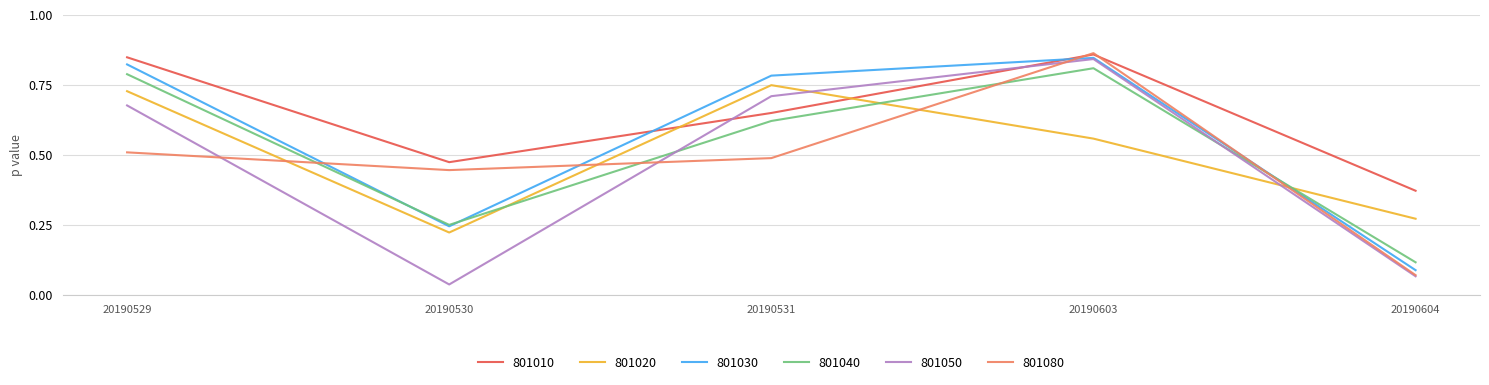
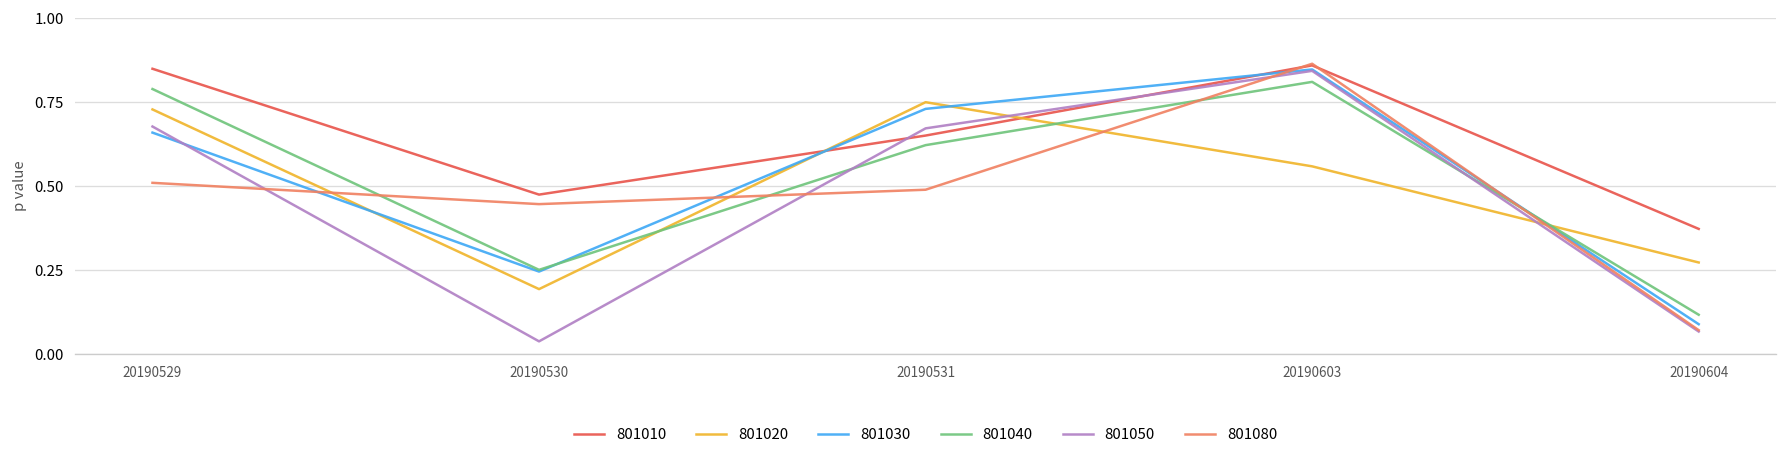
  {
    "801020": {
      "20190529": 0.73,
-     "20190530": 0.22,
+     "20190530": 0.19,
      "20190531": 0.75,
      "20190603": 0.56,
      "20190604": 0.27
    },
    "801030": {
-     "20190529": 0.82,
-     "20190531": 0.78,
+     "20190529": 0.66,
+     "20190531": 0.73,
      "20190604": 0.09
    },
    "801040": {
      "20190529": 0.79,
      "20190531": 0.62,
      "20190603": 0.81,
      "20190604": 0.12
    },
    "801050": {
      "20190529": 0.68,
      "20190530": 0.04,
-     "20190531": 0.71
+     "20190531": 0.67
    }
  }
